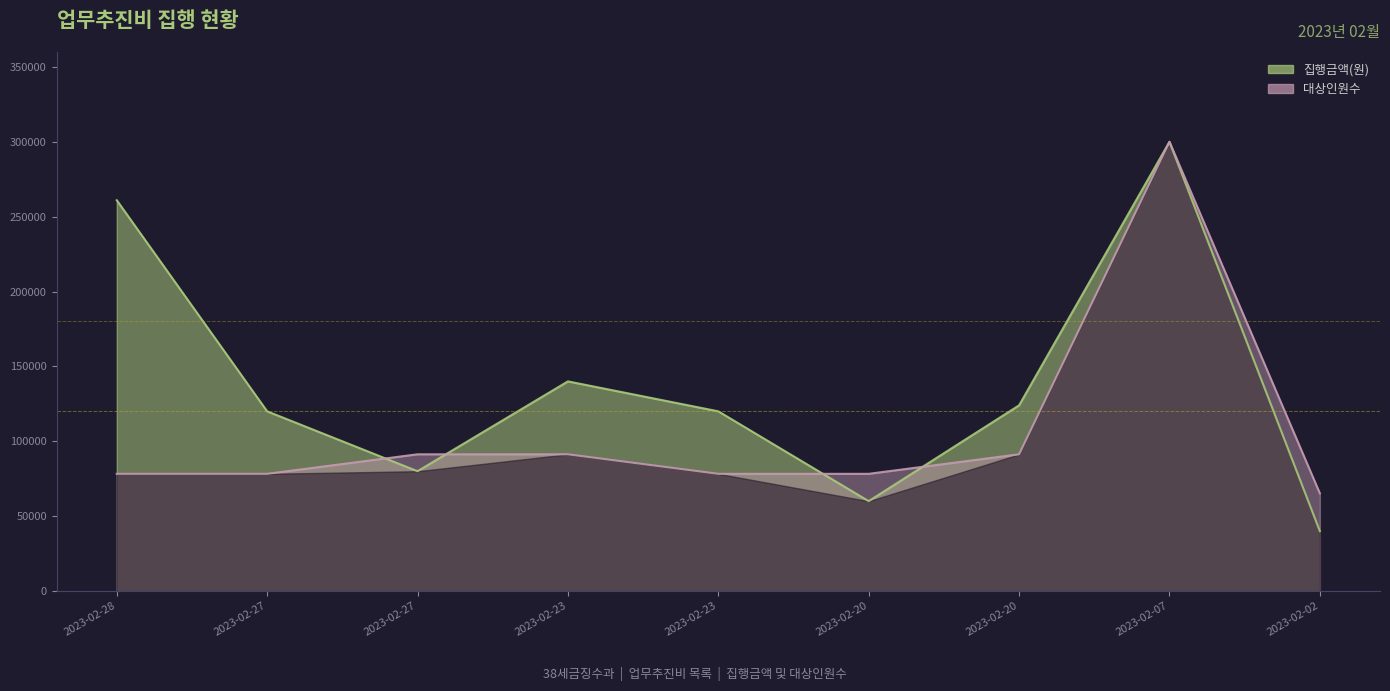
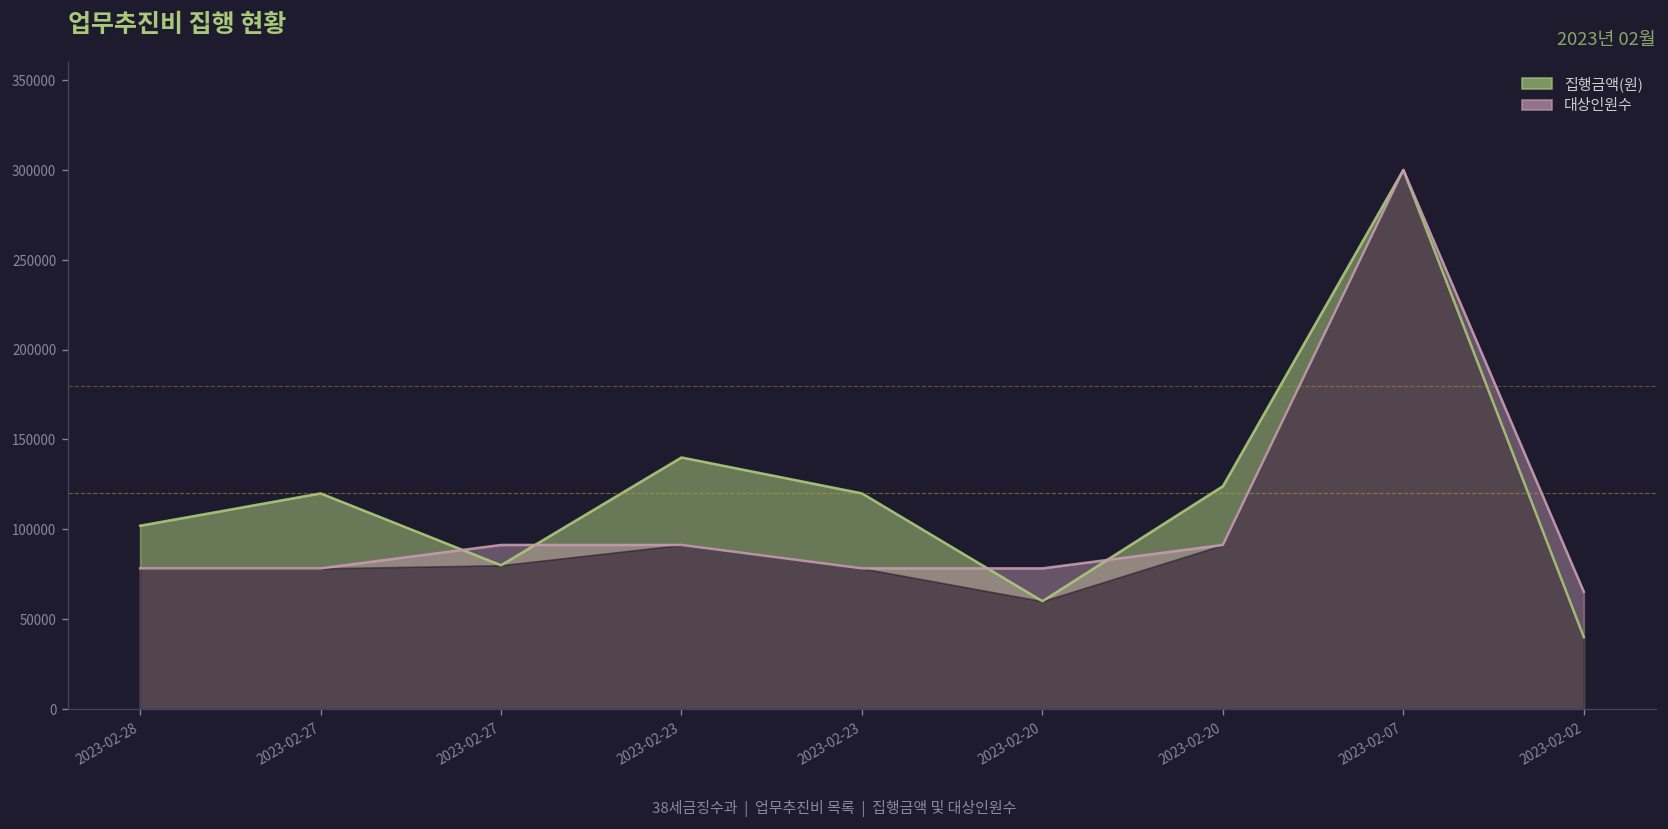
  {
    "집행금액(원)": {
-     "2023-02-28": 261000
+     "2023-02-28": 102000
    }
  }
